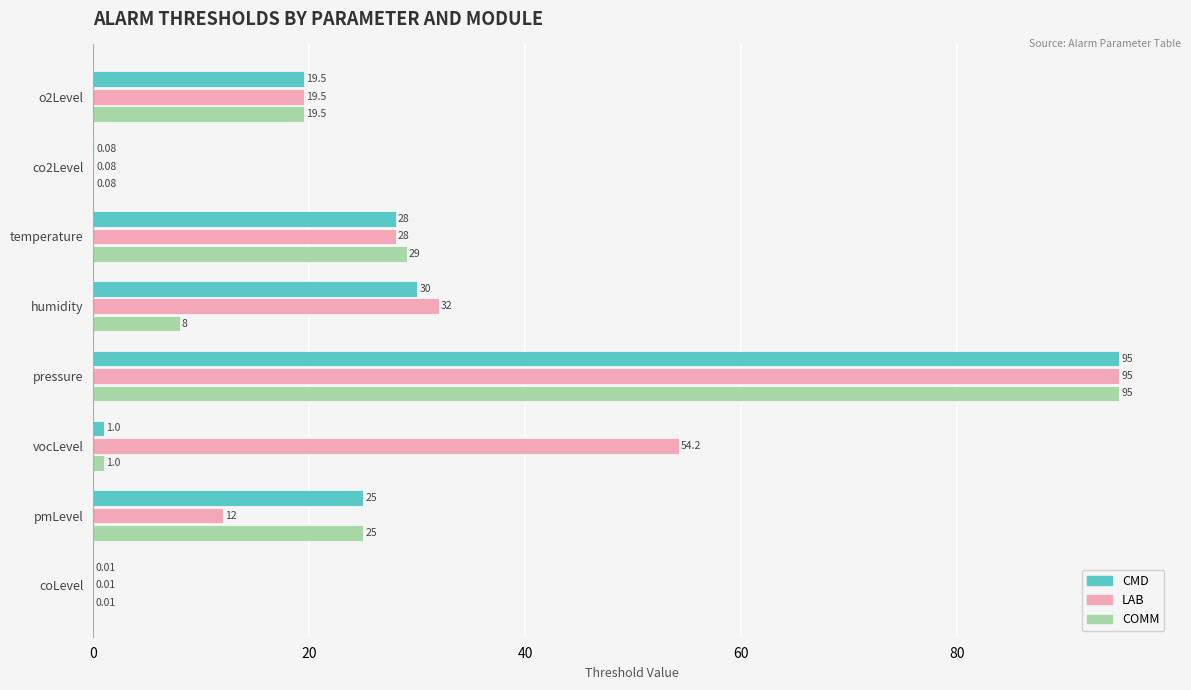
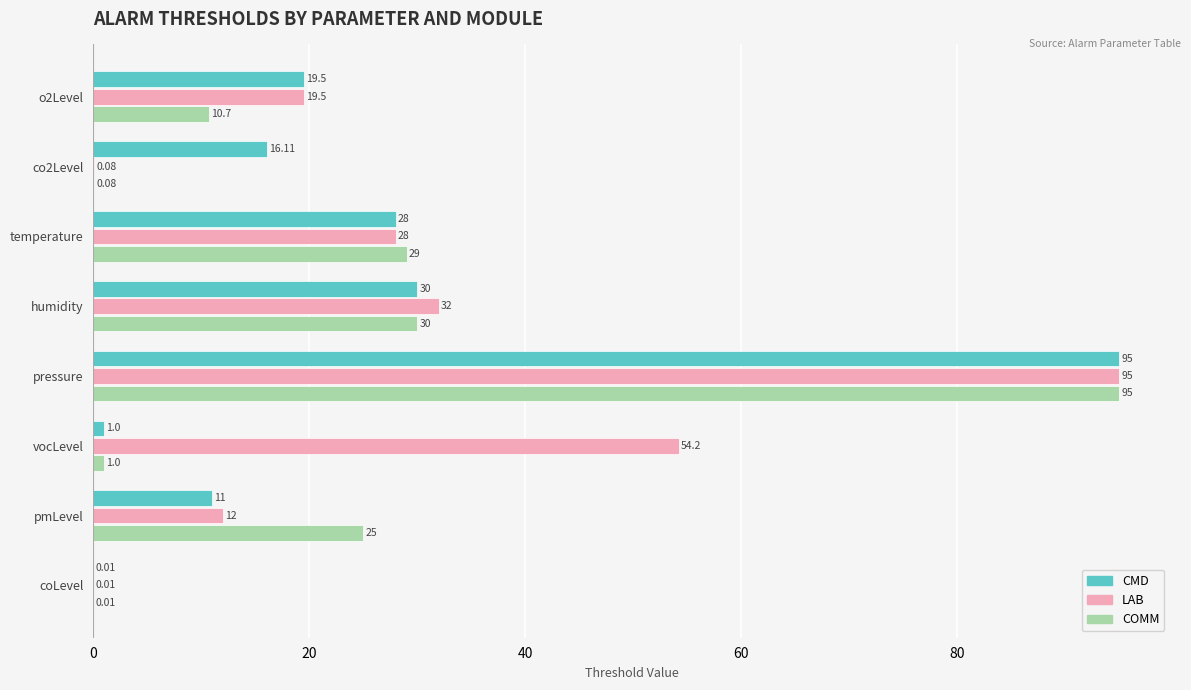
  {
    "CMD": {
      "o2Level": 19.5,
-     "co2Level": 0.08,
+     "co2Level": 16.11,
      "temperature": 28,
      "humidity": 30,
      "pressure": 95,
      "vocLevel": 1.0,
-     "pmLevel": 25,
+     "pmLevel": 11,
      "coLevel": 0.01
    },
    "LAB": {
      "o2Level": 19.5,
      "co2Level": 0.08,
      "temperature": 28,
      "humidity": 32,
      "pressure": 95,
      "vocLevel": 54.2,
      "pmLevel": 12,
      "coLevel": 0.01
    },
    "COMM": {
-     "o2Level": 19.5,
+     "o2Level": 10.7,
      "co2Level": 0.08,
      "temperature": 29,
-     "humidity": 8,
+     "humidity": 30,
      "pressure": 95,
      "vocLevel": 1.0,
      "pmLevel": 25,
      "coLevel": 0.01
    }
  }
